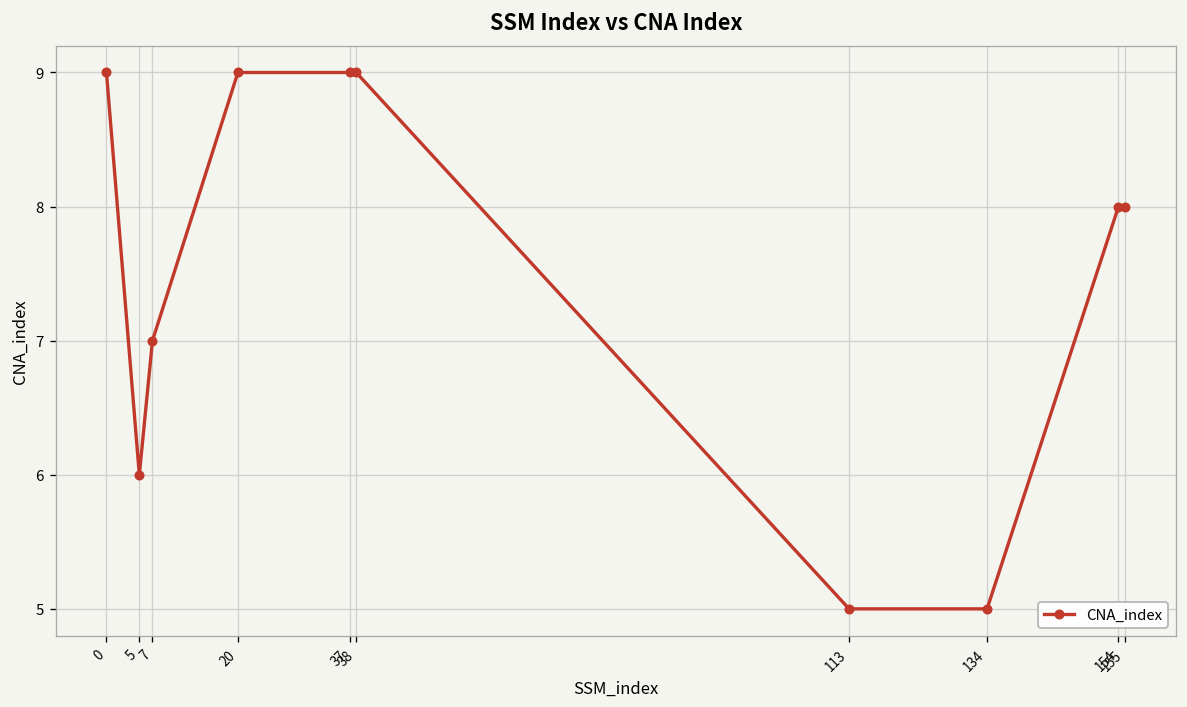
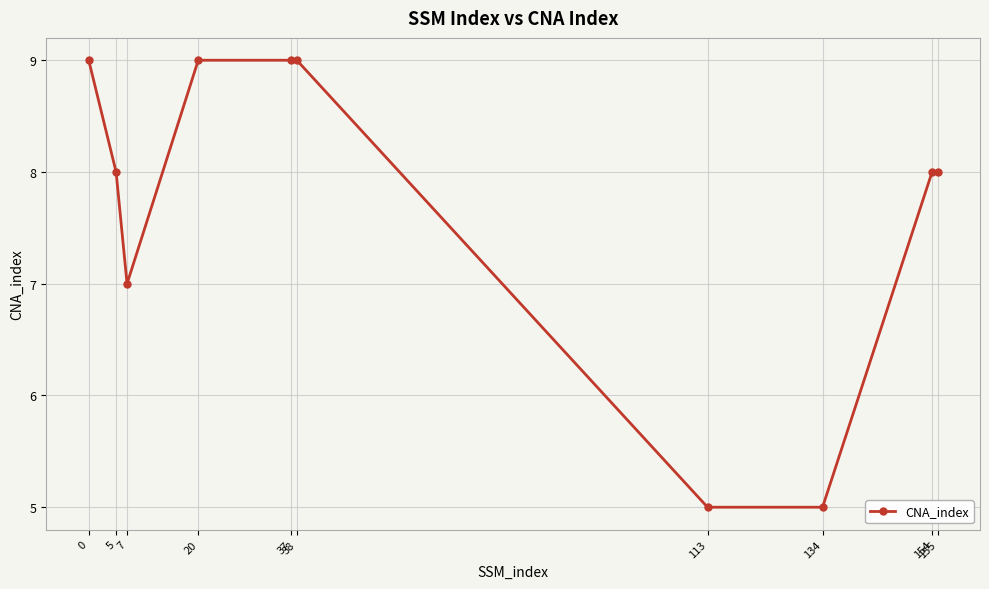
  {
    "0": 9,
-   "5": 6,
+   "5": 8,
    "7": 7,
    "20": 9,
    "37": 9,
    "38": 9,
    "113": 5,
    "134": 5,
    "154": 8,
    "155": 8
  }
